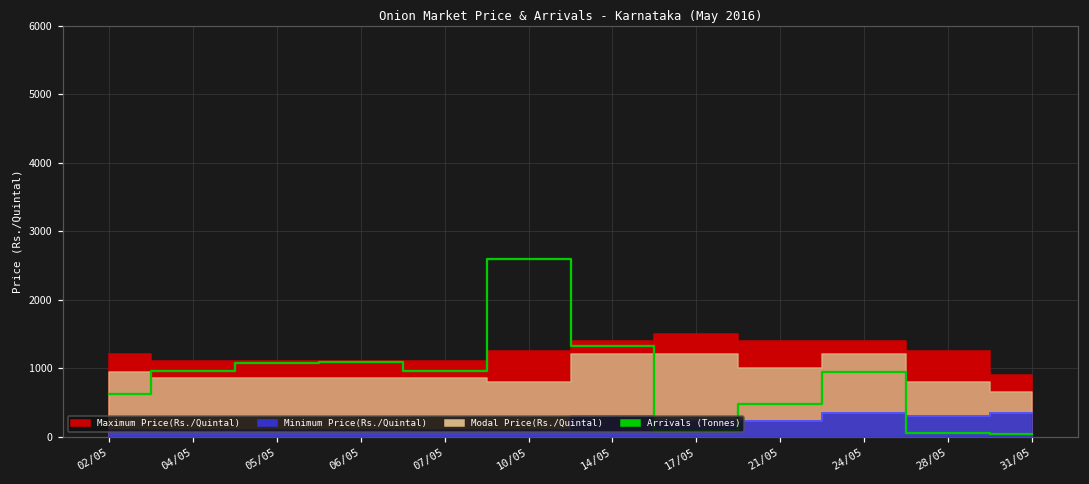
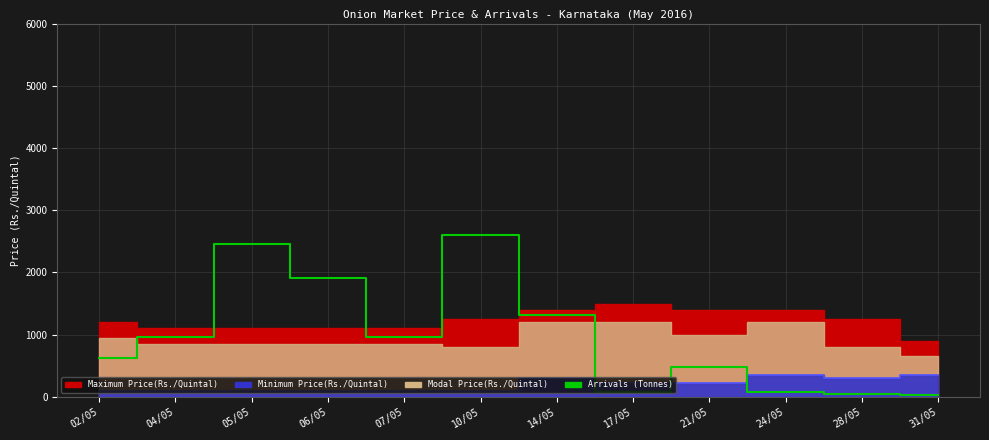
  {
    "Arrivals (Tonnes)": {
      "02/05": 600,
      "04/05": 1000,
-     "05/05": 1100,
-     "06/05": 1100,
+     "05/05": 2500,
+     "06/05": 1900,
      "07/05": 1000,
      "10/05": 2600,
      "14/05": 1300,
      "21/05": 500,
-     "24/05": 900,
+     "24/05": 100,
      "28/05": 0,
      "31/05": 0
    }
  }
